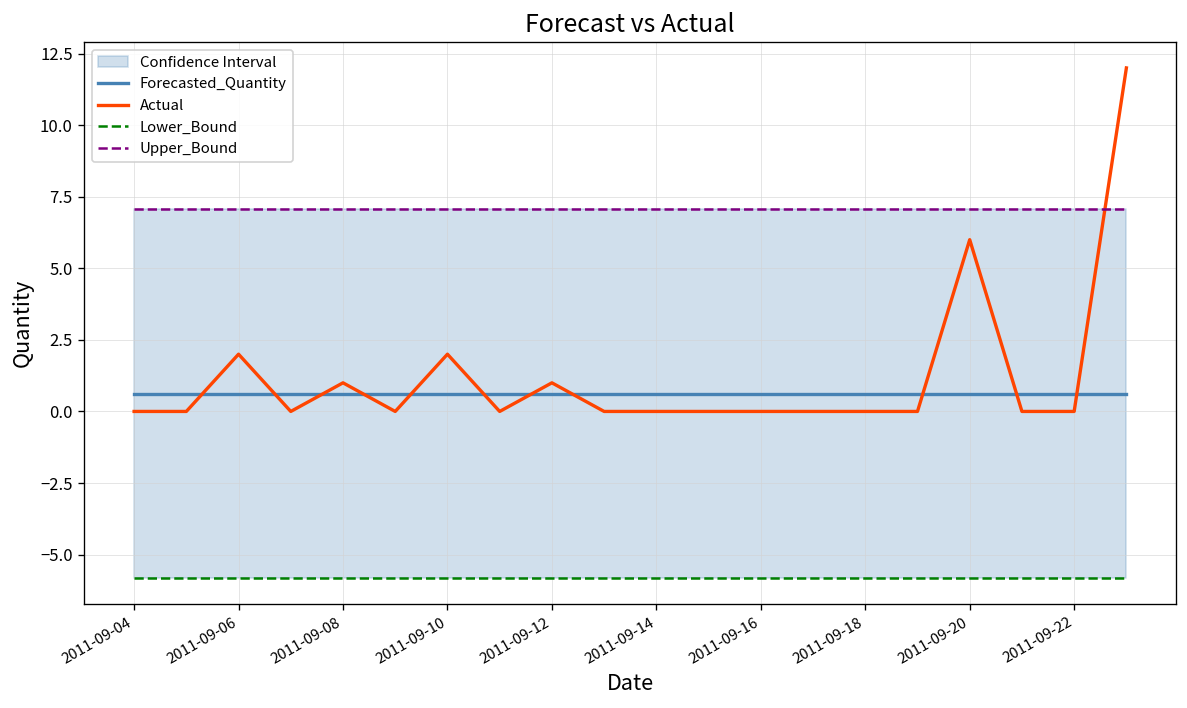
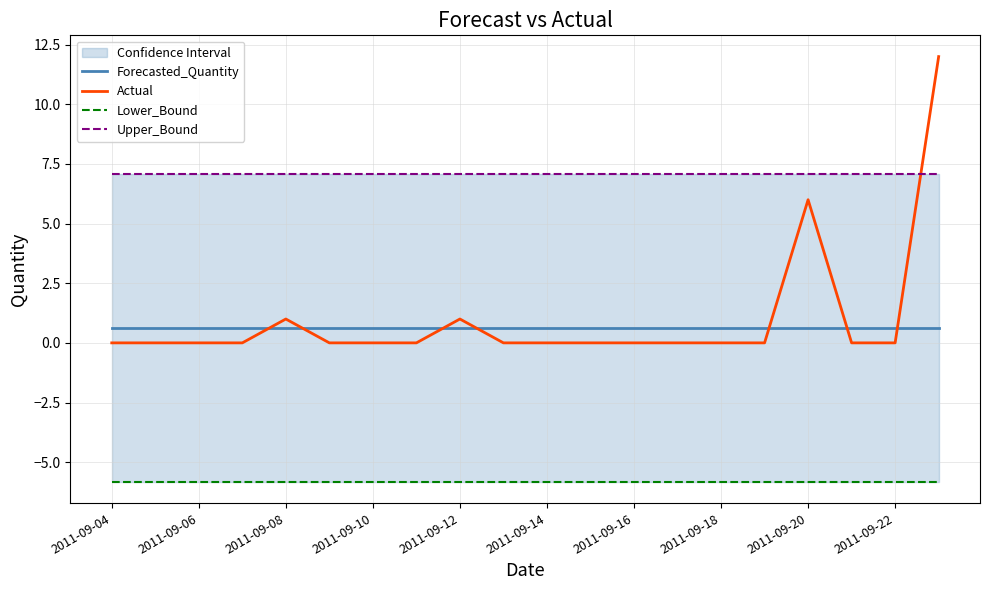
  {
    "Actual": {
      "2011-09-04": 0,
-     "2011-09-06": 2,
+     "2011-09-06": 0,
      "2011-09-08": 1,
-     "2011-09-10": 2,
+     "2011-09-10": 0,
      "2011-09-12": 1,
      "2011-09-14": 0,
      "2011-09-16": 0,
      "2011-09-18": 0,
      "2011-09-20": 6,
      "2011-09-22": 0
    },
    "Lower_Bound": {
      "2011-09-04": -5.8,
      "2011-09-06": -5.8,
      "2011-09-08": -5.8,
      "2011-09-10": -5.8,
      "2011-09-12": -5.8,
      "2011-09-14": -5.8,
      "2011-09-16": -5.8,
      "2011-09-18": -5.8,
      "2011-09-20": -5.8,
      "2011-09-22": -5.8
    }
  }
